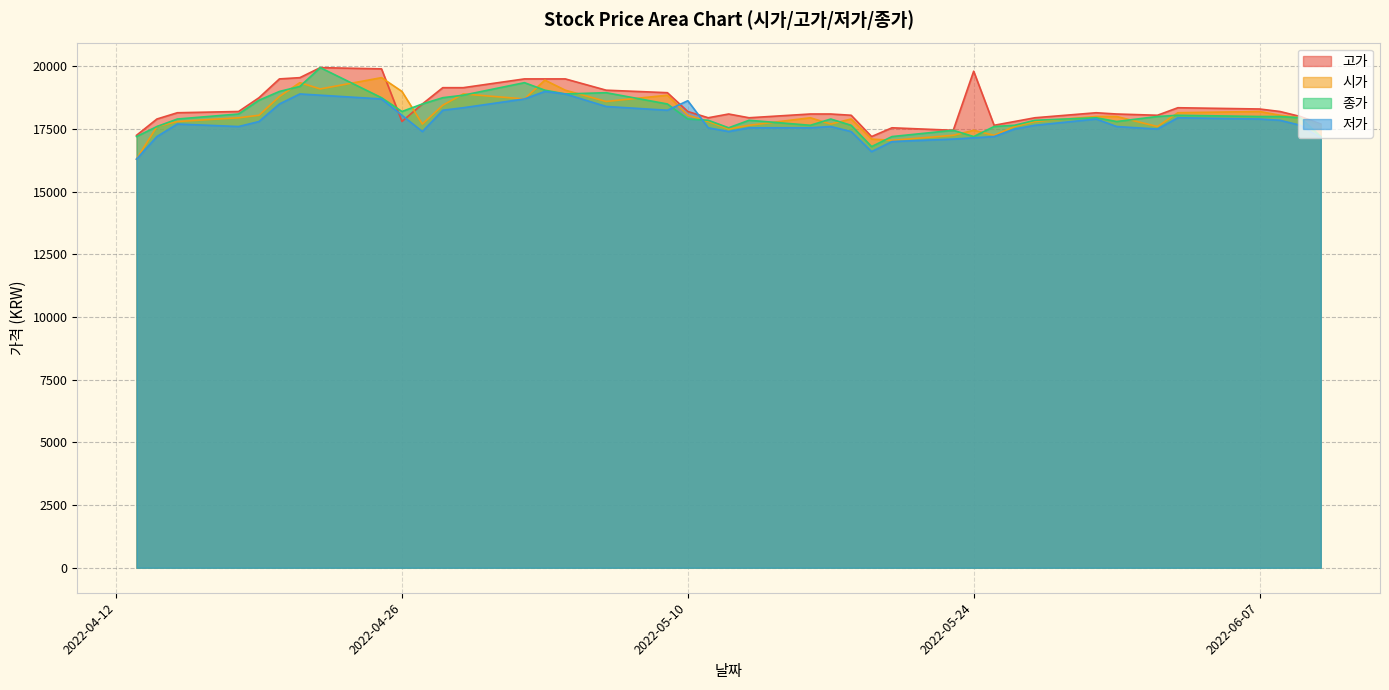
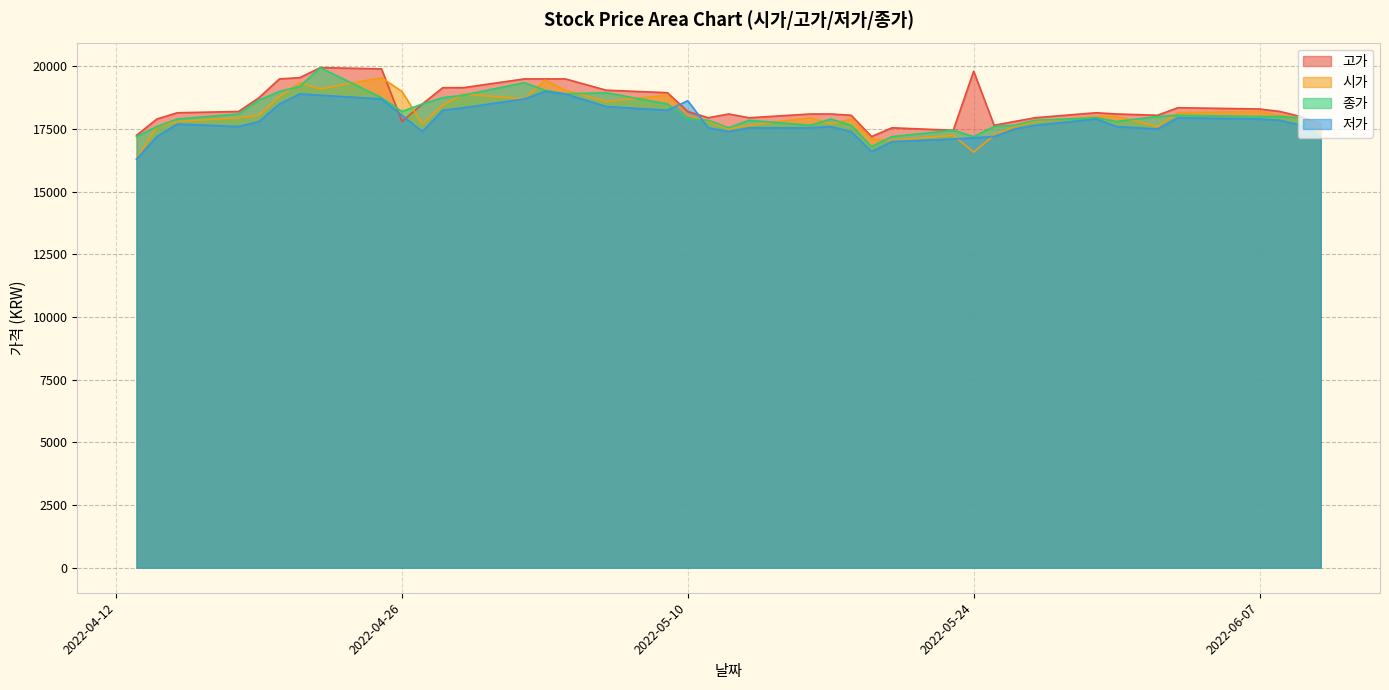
  {
    "고가": {
      "2022-04-26": 17800,
      "2022-05-10": 18200,
      "2022-05-24": 19800
    },
    "시가": {
      "2022-04-26": 19000,
      "2022-05-10": 18100,
-     "2022-05-24": 17500
+     "2022-05-24": 16600
    },
    "종가": {
      "2022-04-26": 18200,
      "2022-05-10": 17900
    },
    "저가": {
      "2022-04-26": 18100,
      "2022-05-10": 18600
    }
  }
